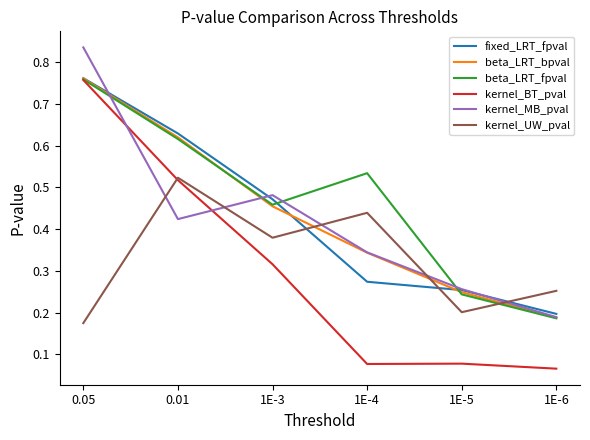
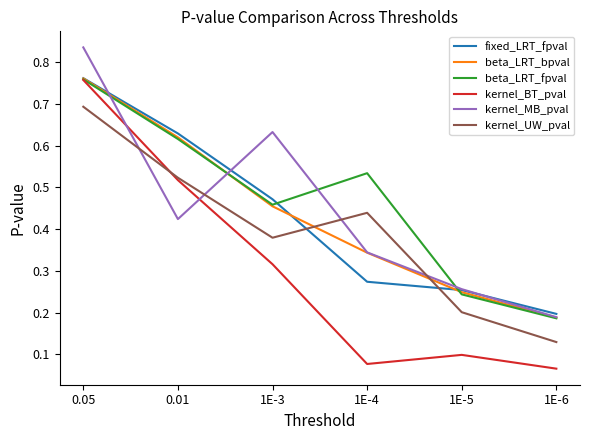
  {
    "fixed_LRT_fpval": {
      "0.01": 0.63,
      "1E-3": 0.47,
      "1E-4": 0.27,
      "1E-6": 0.20
    },
    "beta_LRT_fpval": {
      "1E-4": 0.53
    },
    "kernel_BT_pval": {
      "1E-3": 0.32,
      "1E-4": 0.08,
-     "1E-5": 0.08,
+     "1E-5": 0.10,
      "1E-6": 0.07
    },
    "kernel_MB_pval": {
      "0.05": 0.84,
      "0.01": 0.42,
-     "1E-3": 0.48
+     "1E-3": 0.63
    },
    "kernel_UW_pval": {
-     "0.05": 0.18,
+     "0.05": 0.69,
      "1E-3": 0.38,
      "1E-4": 0.44,
      "1E-5": 0.20,
-     "1E-6": 0.25
+     "1E-6": 0.13
    }
  }
